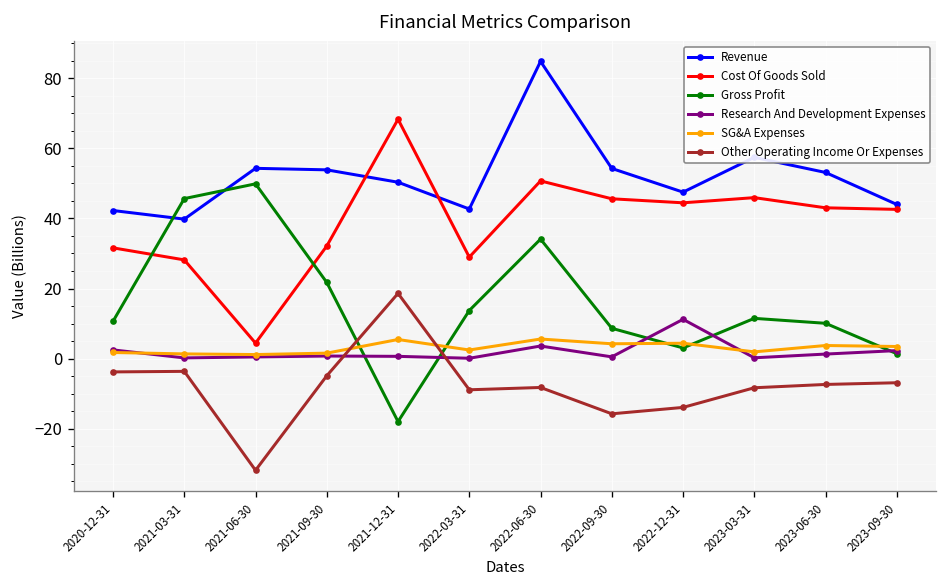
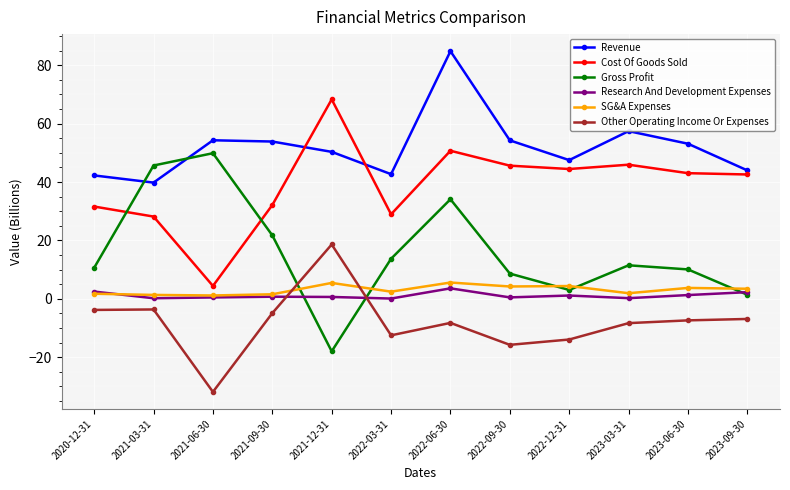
  {
    "Revenue": {
      "2020-12-31": 42,
      "2021-03-31": 40,
      "2021-06-30": 54,
      "2021-09-30": 54,
      "2021-12-31": 50,
      "2022-03-31": 43,
      "2022-06-30": 85,
      "2022-09-30": 54,
      "2022-12-31": 48,
      "2023-06-30": 53,
      "2023-09-30": 44
    },
    "Cost Of Goods Sold": {
      "2020-12-31": 32,
      "2021-03-31": 28,
      "2021-06-30": 4,
      "2021-09-30": 32,
      "2021-12-31": 68,
      "2022-03-31": 29,
      "2022-06-30": 51,
      "2022-09-30": 46,
      "2022-12-31": 44,
      "2023-03-31": 46,
      "2023-06-30": 43,
      "2023-09-30": 43
    },
    "Gross Profit": {
      "2020-12-31": 11,
      "2021-03-31": 46,
      "2021-06-30": 50,
      "2021-09-30": 22,
      "2021-12-31": -18,
      "2022-03-31": 14,
      "2022-06-30": 34,
      "2022-09-30": 9,
      "2022-12-31": 3,
      "2023-03-31": 11,
      "2023-06-30": 10,
      "2023-09-30": 1
    },
    "Research And Development Expenses": {
      "2021-03-31": 0,
      "2021-12-31": 1,
      "2022-03-31": 0,
      "2022-06-30": 4,
      "2022-09-30": 1,
-     "2022-12-31": 11,
+     "2022-12-31": 1,
      "2023-03-31": 0,
      "2023-06-30": 1,
      "2023-09-30": 2
    },
    "SG&A Expenses": {
      "2021-03-31": 1,
      "2021-12-31": 5,
      "2022-03-31": 2,
      "2022-06-30": 6,
      "2022-09-30": 4,
      "2022-12-31": 4,
      "2023-03-31": 2,
      "2023-06-30": 4,
      "2023-09-30": 3
    },
    "Other Operating Income Or Expenses": {
      "2020-12-31": -4,
      "2021-03-31": -4,
      "2021-06-30": -32,
      "2021-09-30": -5,
      "2021-12-31": 19,
-     "2022-03-31": -9,
+     "2022-03-31": -12,
      "2022-06-30": -8,
      "2022-09-30": -16,
      "2022-12-31": -14,
      "2023-03-31": -8,
      "2023-06-30": -7,
      "2023-09-30": -7
    }
  }
